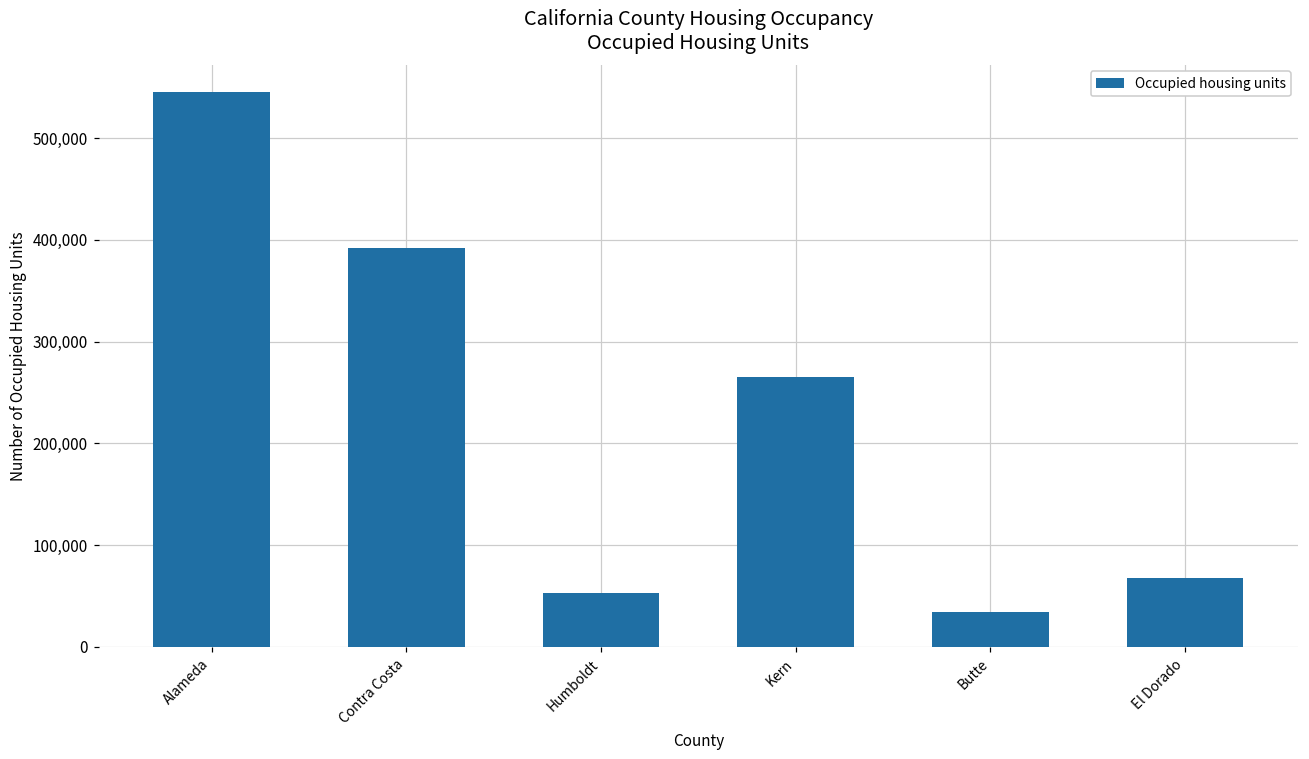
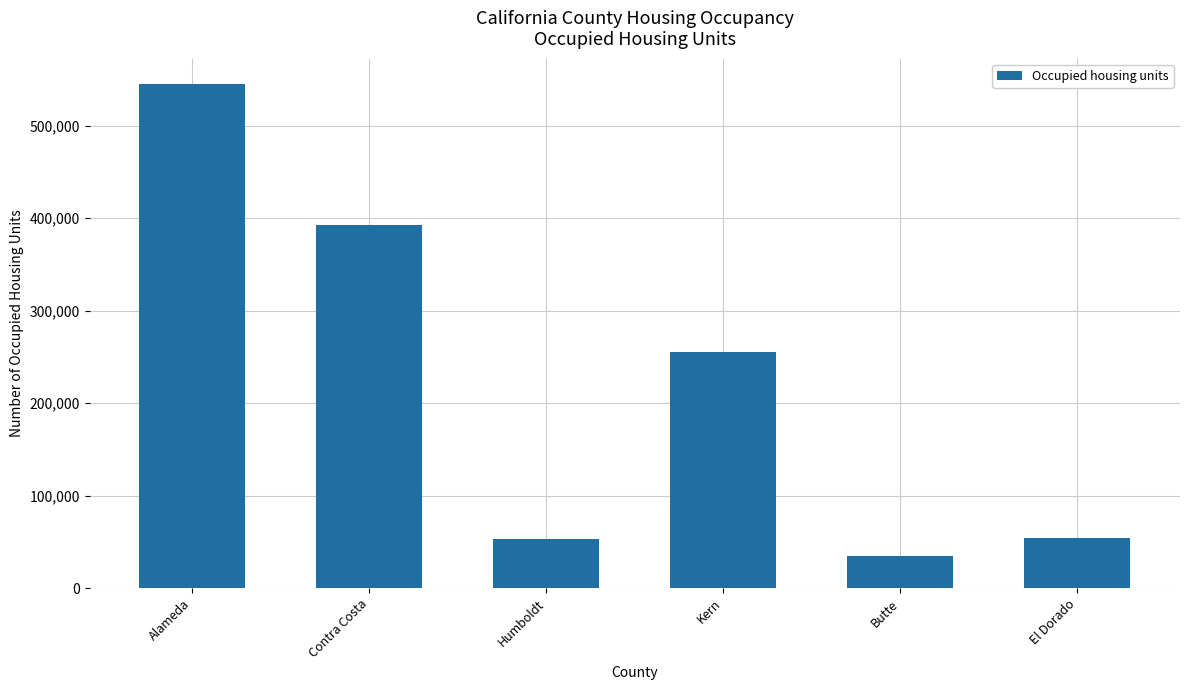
  {
    "Alameda": "550,000",
    "Contra Costa": "390,000",
    "Humboldt": "50,000",
-   "Kern": "270,000",
+   "Kern": "260,000",
    "Butte": "30,000",
-   "El Dorado": "70,000"
+   "El Dorado": "50,000"
  }
